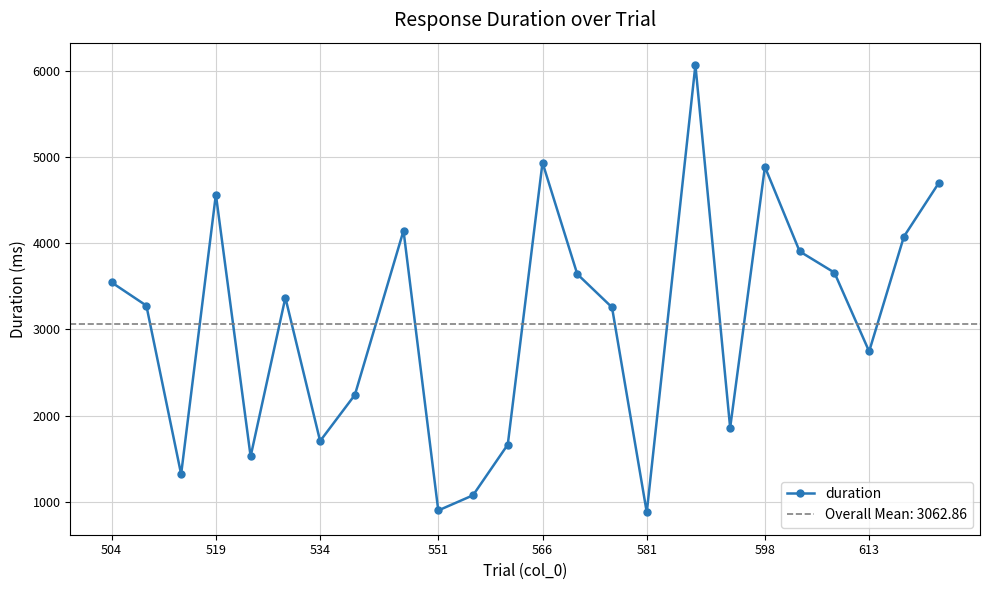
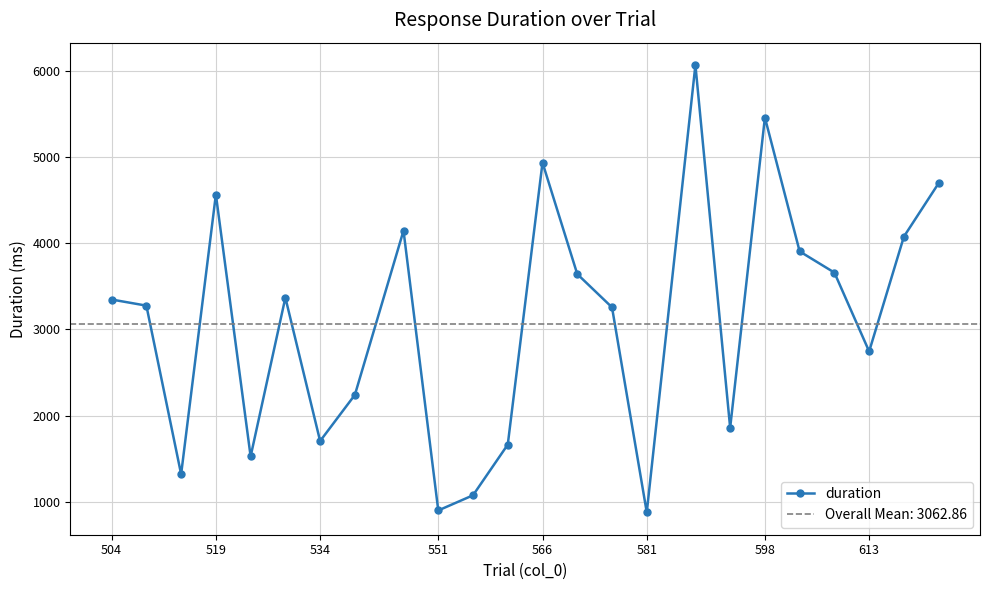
  {
-   "504": 3500,
+   "504": 3300,
    "519": 4600,
    "534": 1700,
    "551": 900,
    "566": 4900,
    "581": 900,
-   "598": 4900,
+   "598": 5500,
    "613": 2700
  }
